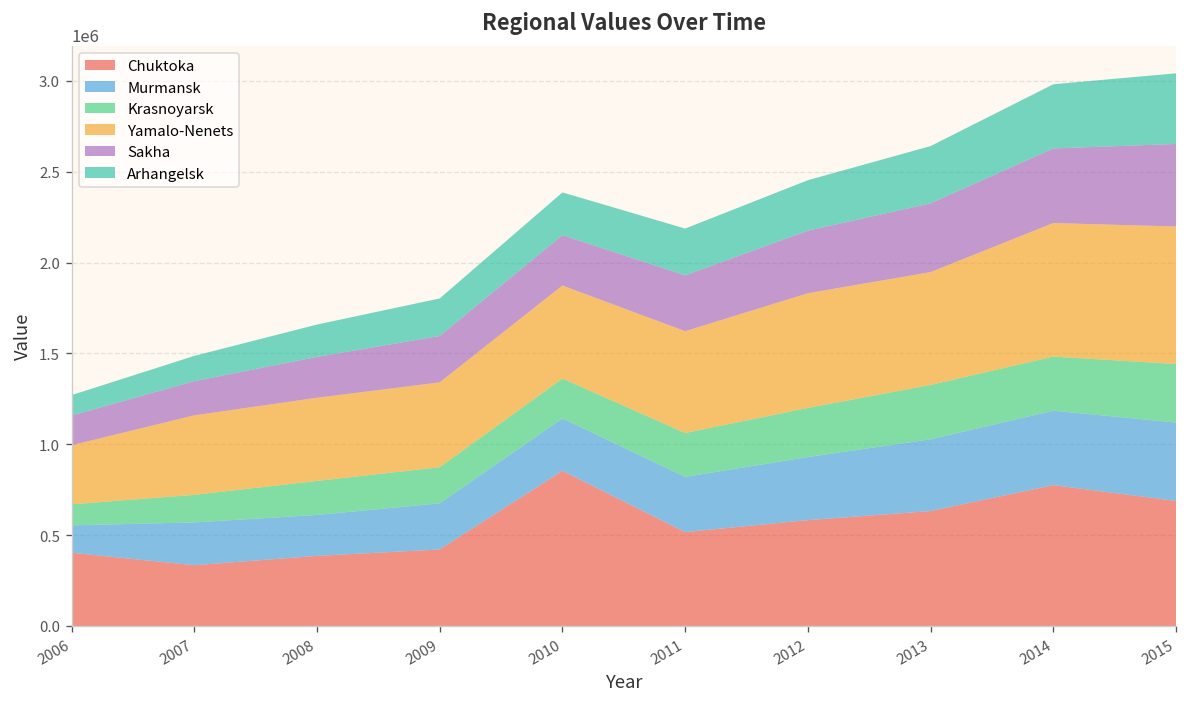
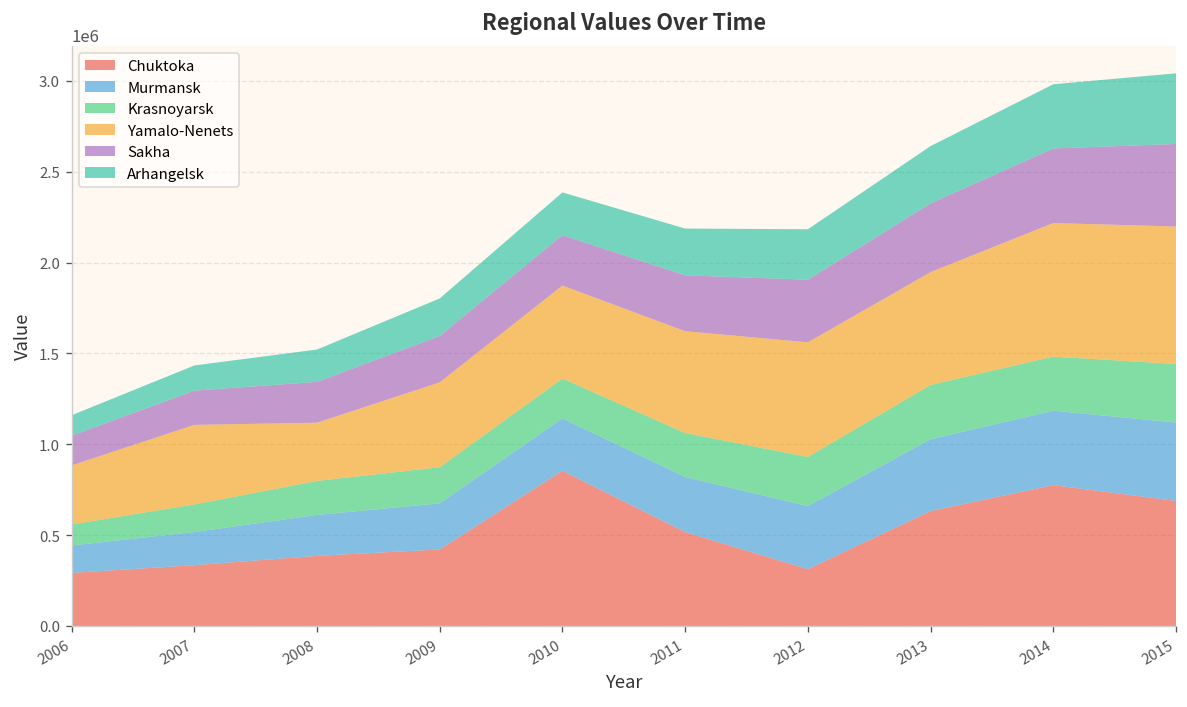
  {
    "Chuktoka": {
-     "2006": 400000,
+     "2006": 290000,
      "2007": 330000,
      "2008": 390000,
      "2009": 420000,
      "2010": 850000,
      "2011": 520000,
-     "2012": 580000,
+     "2012": 310000,
      "2013": 630000,
      "2014": 770000,
      "2015": 690000
    },
    "Murmansk": {
      "2006": 150000,
-     "2007": 240000,
+     "2007": 180000,
      "2008": 230000,
      "2009": 250000,
      "2010": 290000,
      "2011": 300000,
      "2012": 350000,
      "2013": 390000,
      "2014": 410000,
      "2015": 430000
    },
    "Yamalo-Nenets": {
      "2006": 320000,
      "2007": 440000,
-     "2008": 460000,
+     "2008": 320000,
      "2009": 470000,
      "2010": 510000,
      "2011": 560000,
      "2012": 630000,
      "2013": 620000,
      "2014": 740000,
      "2015": 760000
    },
    "Sakha": {
      "2006": 160000,
      "2007": 190000,
      "2008": 220000,
      "2009": 260000,
      "2010": 280000,
      "2011": 310000,
      "2012": 340000,
      "2013": 380000,
      "2014": 410000,
      "2015": 450000
    }
  }
